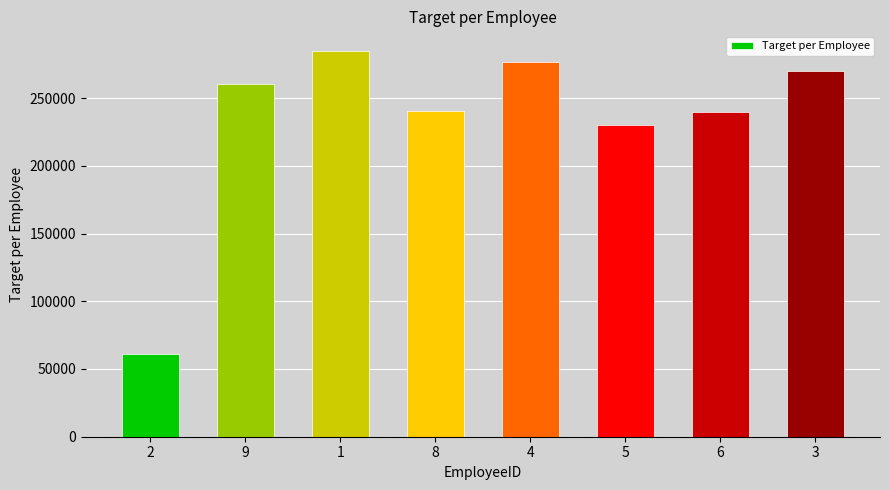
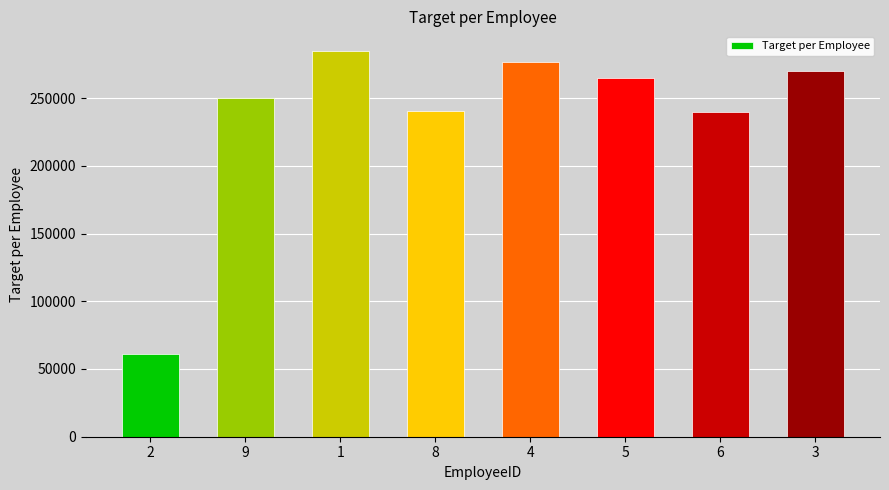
  {
    "2": 61000,
-   "9": 260000,
+   "9": 250000,
    "1": 285000,
    "8": 241000,
    "4": 276000,
-   "5": 230000,
+   "5": 264000,
    "6": 240000,
    "3": 270000
  }
